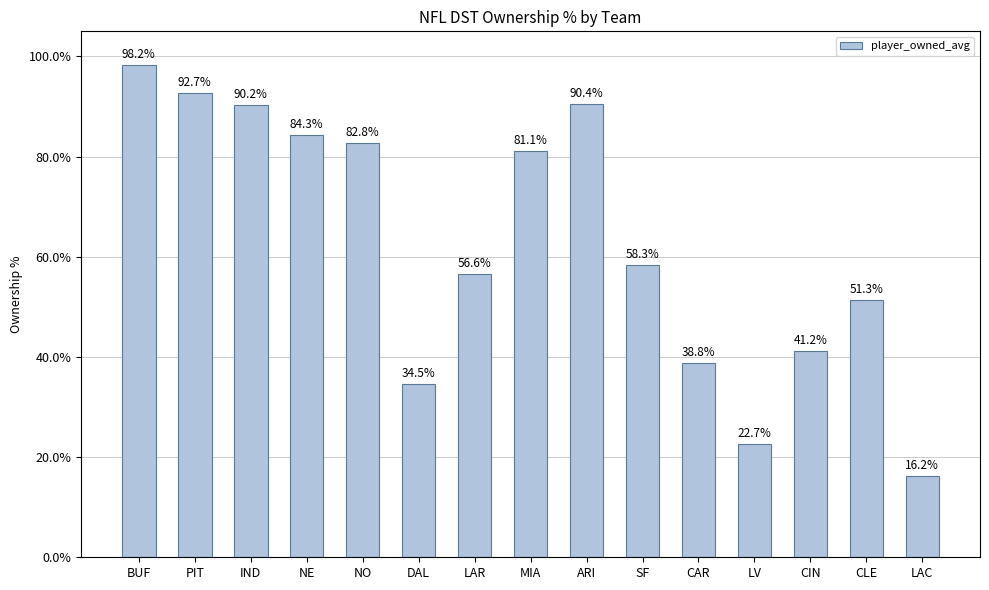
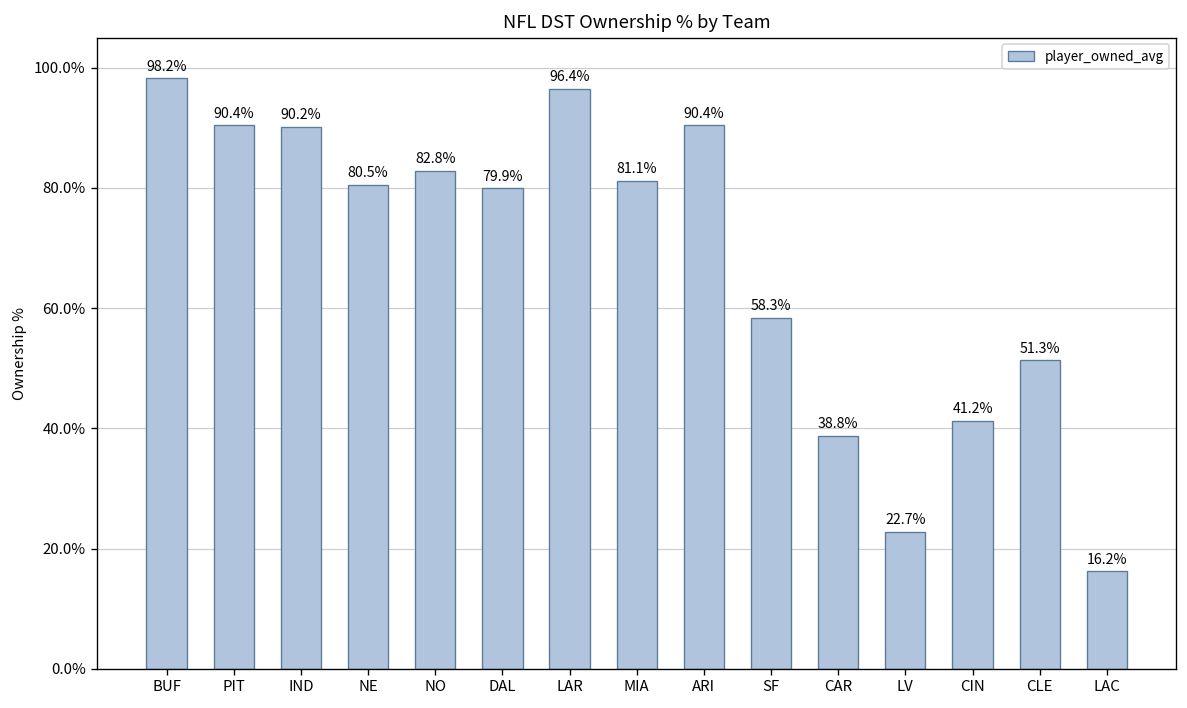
  {
    "BUF": "98.2%",
-   "PIT": "92.7%",
+   "PIT": "90.4%",
    "IND": "90.2%",
-   "NE": "84.3%",
+   "NE": "80.5%",
    "NO": "82.8%",
-   "DAL": "34.5%",
-   "LAR": "56.6%",
+   "DAL": "79.9%",
+   "LAR": "96.4%",
    "MIA": "81.1%",
    "ARI": "90.4%",
    "SF": "58.3%",
    "CAR": "38.8%",
    "LV": "22.7%",
    "CIN": "41.2%",
    "CLE": "51.3%",
    "LAC": "16.2%"
  }
